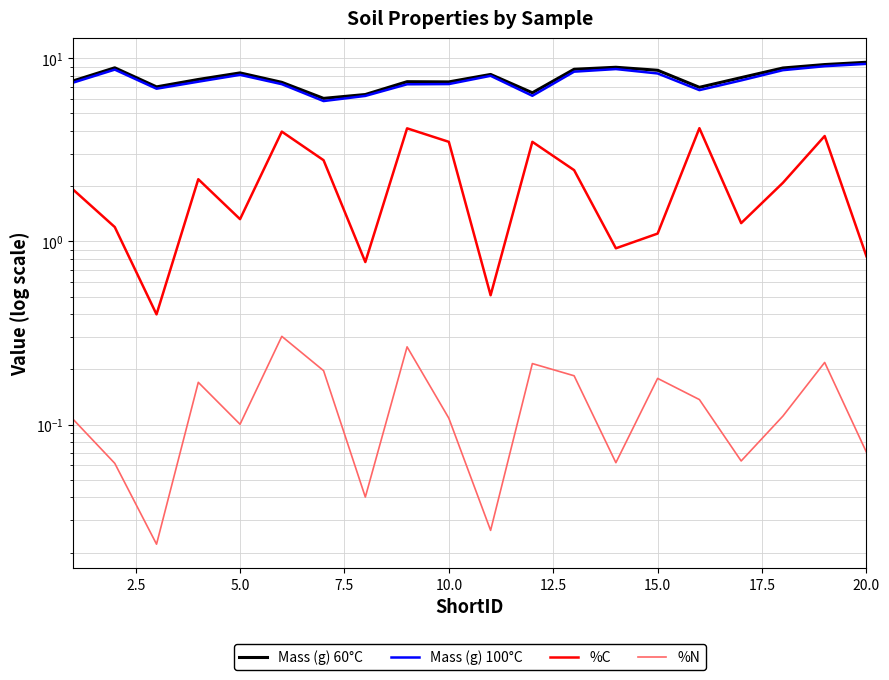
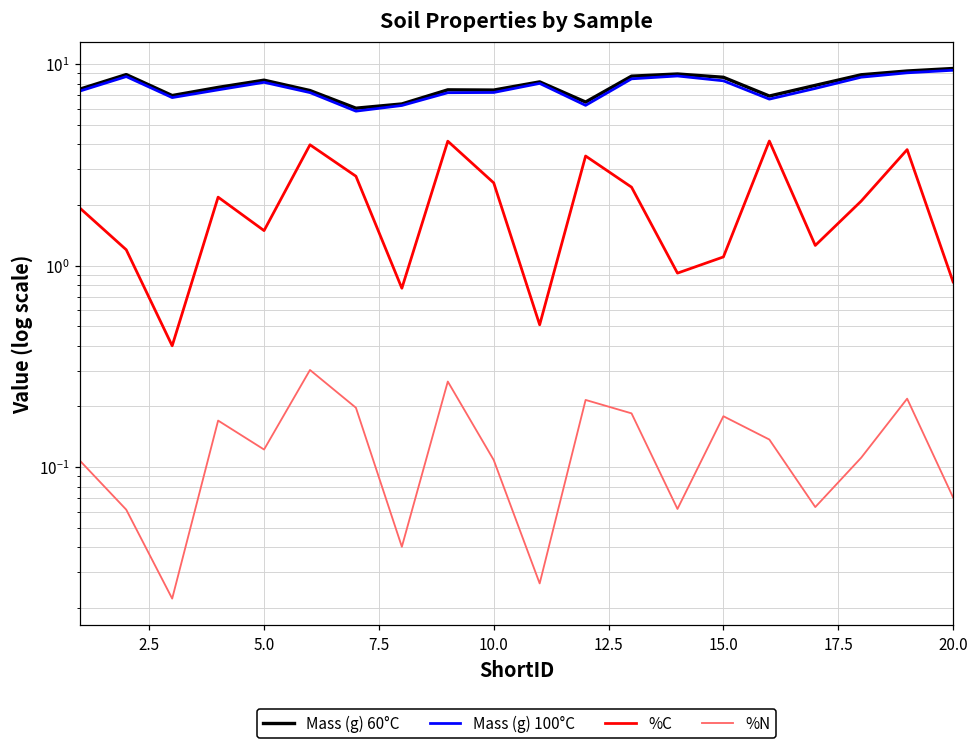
  {
    "Mass (g) 60°C": {
      "15.0": 9
    },
    "Mass (g) 100°C": {
      "15.0": 8
    },
    "%C": {
-     "5.0": 1.3,
-     "10.0": 3.5,
+     "5.0": 1.5,
+     "10.0": 2.6,
      "15.0": 1.1,
      "20.0": 0.8
    },
    "%N": {
-     "5.0": 0.10,
+     "5.0": 0.12,
      "10.0": 0.11,
      "15.0": 0.18,
      "20.0": 0.07
    }
  }
